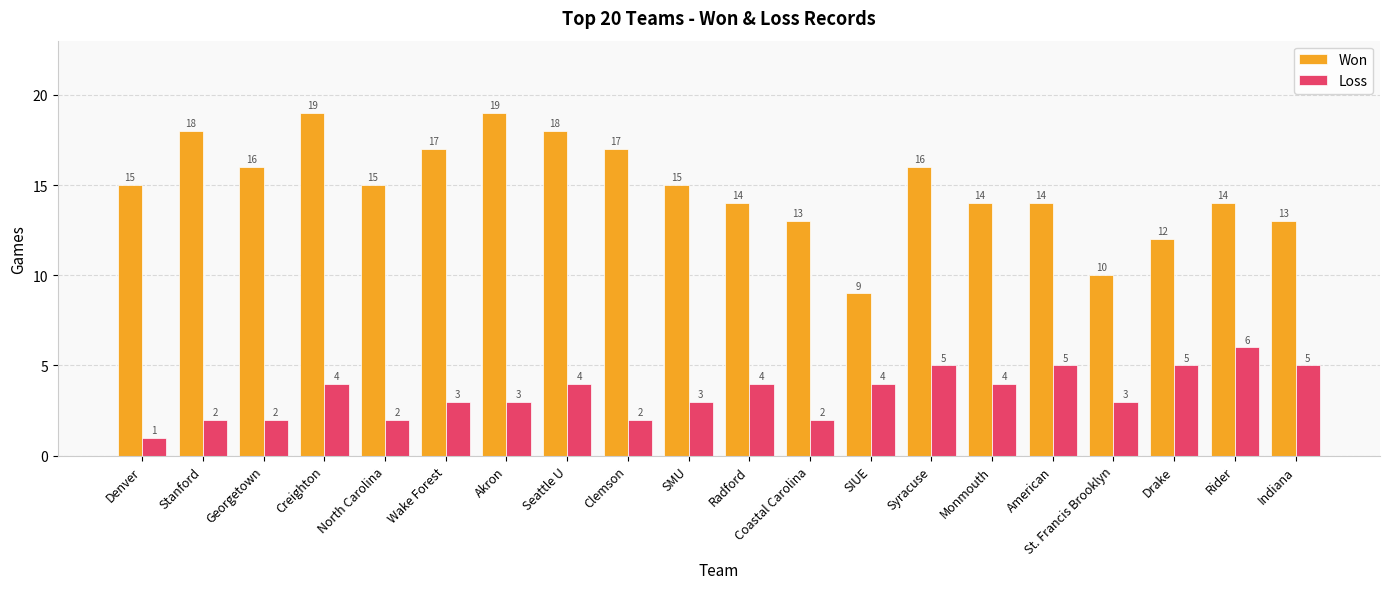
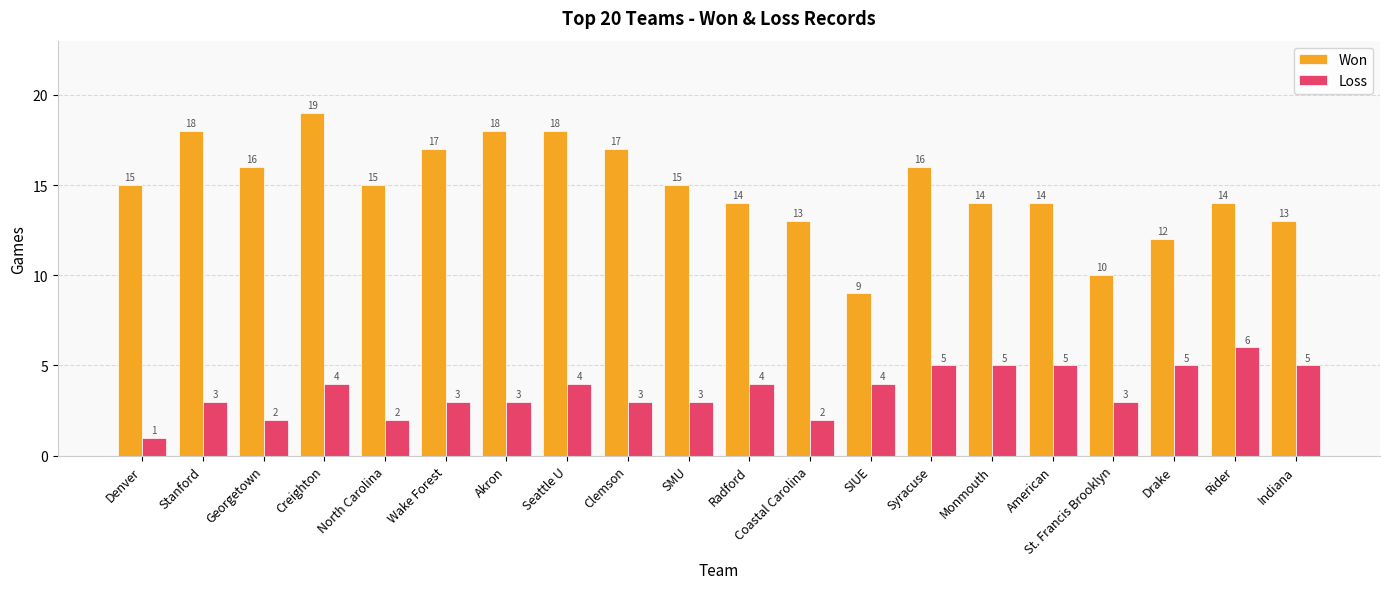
  {
    "Won": {
      "Denver": 15,
      "Stanford": 18,
      "Georgetown": 16,
      "Creighton": 19,
      "North Carolina": 15,
      "Wake Forest": 17,
-     "Akron": 19,
+     "Akron": 18,
      "Seattle U": 18,
      "Clemson": 17,
      "SMU": 15,
      "Radford": 14,
      "Coastal Carolina": 13,
      "SIUE": 9,
      "Syracuse": 16,
      "Monmouth": 14,
      "American": 14,
      "St. Francis Brooklyn": 10,
      "Drake": 12,
      "Rider": 14,
      "Indiana": 13
    },
    "Loss": {
      "Denver": 1,
-     "Stanford": 2,
+     "Stanford": 3,
      "Georgetown": 2,
      "Creighton": 4,
      "North Carolina": 2,
      "Wake Forest": 3,
      "Akron": 3,
      "Seattle U": 4,
-     "Clemson": 2,
+     "Clemson": 3,
      "SMU": 3,
      "Radford": 4,
      "Coastal Carolina": 2,
      "SIUE": 4,
      "Syracuse": 5,
-     "Monmouth": 4,
+     "Monmouth": 5,
      "American": 5,
      "St. Francis Brooklyn": 3,
      "Drake": 5,
      "Rider": 6,
      "Indiana": 5
    }
  }
